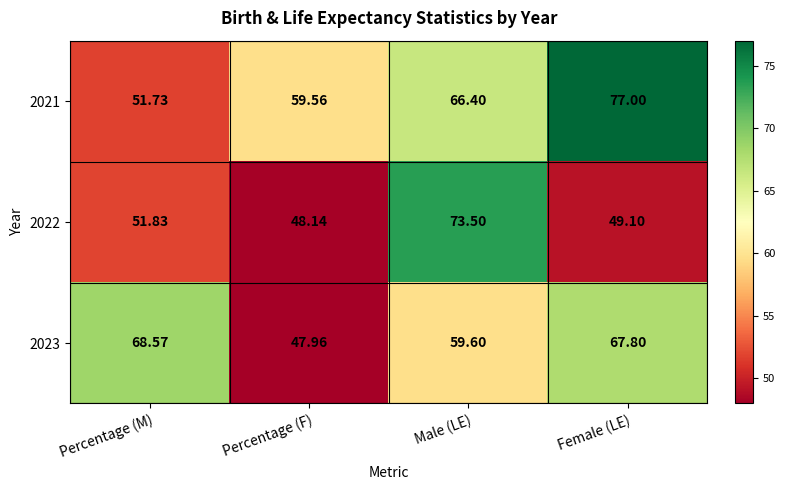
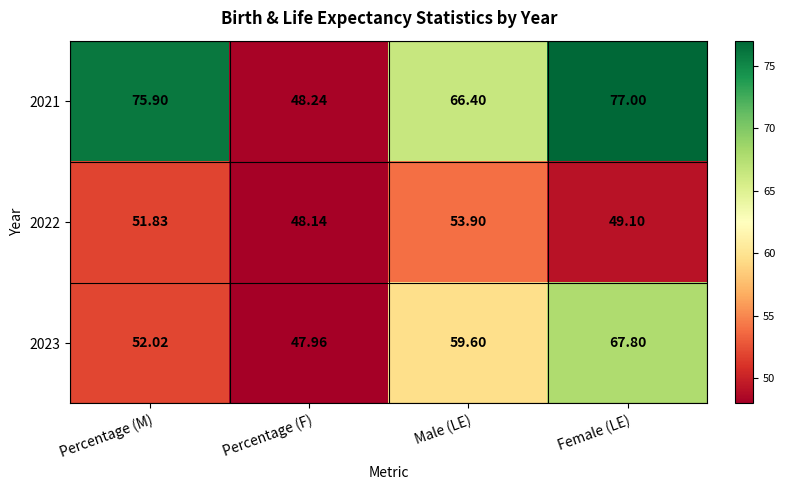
  {
    "2021": {
-     "Percentage (M)": 51.73,
-     "Percentage (F)": 59.56,
+     "Percentage (M)": 75.90,
+     "Percentage (F)": 48.24,
      "Male (LE)": 66.40,
      "Female (LE)": 77.00
    },
    "2022": {
      "Percentage (M)": 51.83,
      "Percentage (F)": 48.14,
-     "Male (LE)": 73.50,
+     "Male (LE)": 53.90,
      "Female (LE)": 49.10
    },
    "2023": {
-     "Percentage (M)": 68.57,
+     "Percentage (M)": 52.02,
      "Percentage (F)": 47.96,
      "Male (LE)": 59.60,
      "Female (LE)": 67.80
    }
  }
